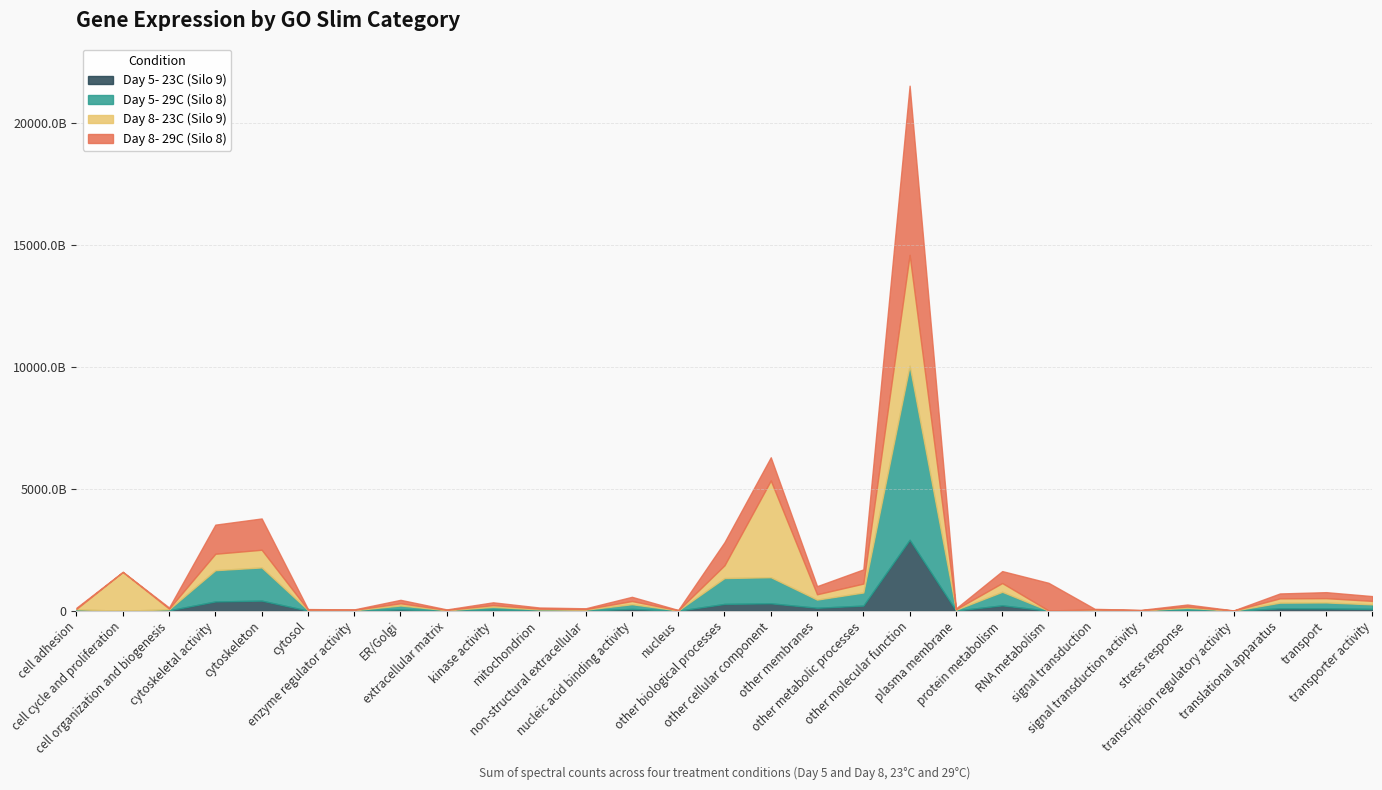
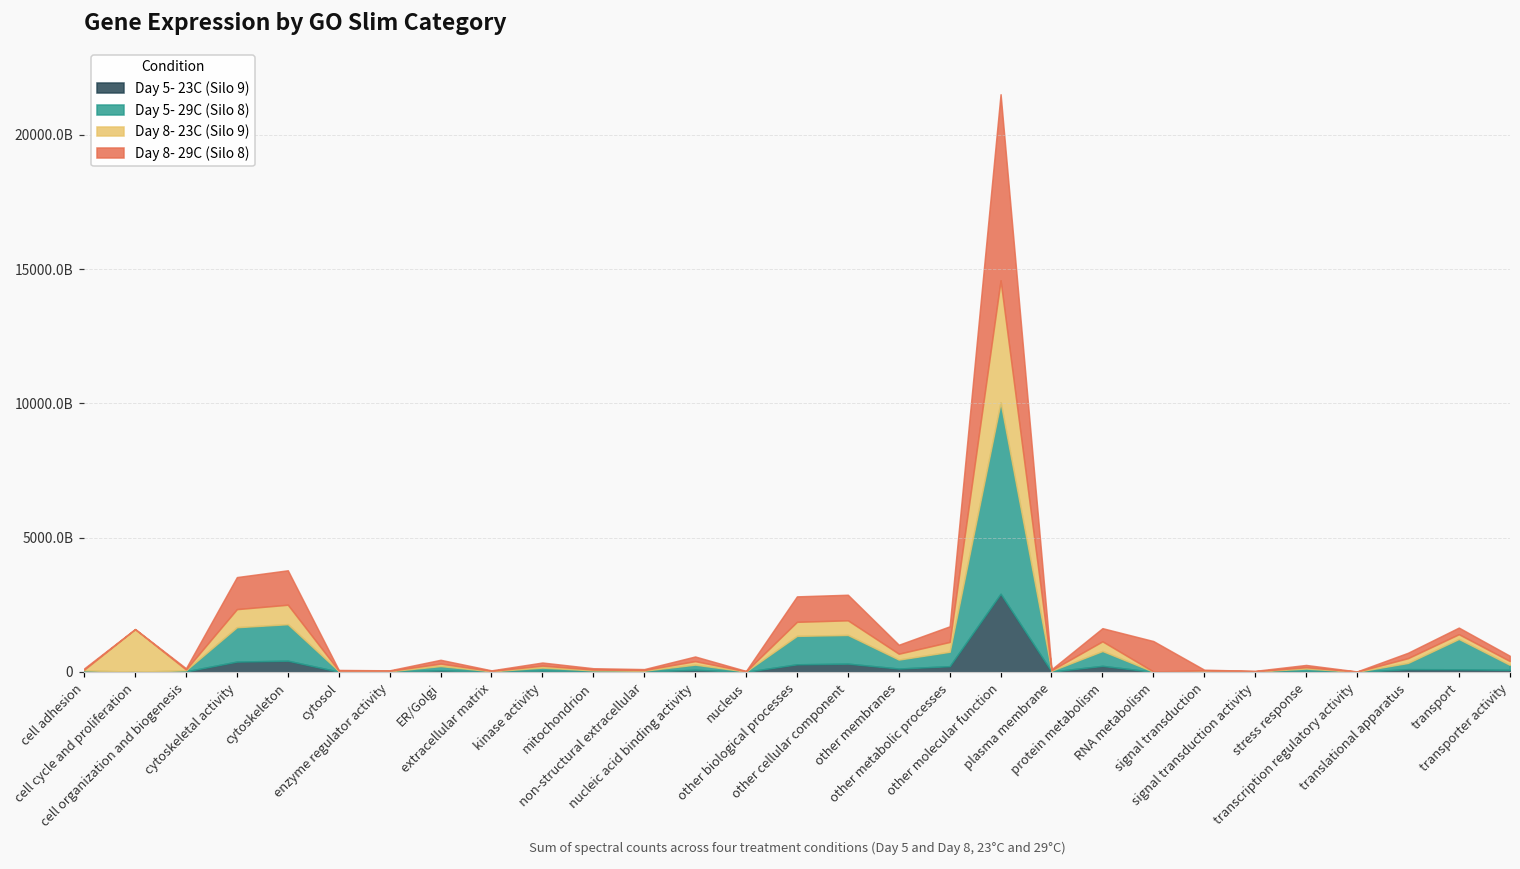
  {
    "Day 5- 23C (Silo 9)": {
      "cytoskeletal activity": 400000000000,
      "cytoskeleton": 400000000000,
      "other biological processes": 300000000000,
      "other cellular component": 300000000000,
      "other membranes": 100000000000,
      "other metabolic processes": 200000000000,
      "other molecular function": 2900000000000,
      "protein metabolism": 200000000000
    },
    "Day 5- 29C (Silo 8)": {
      "cytoskeletal activity": 1300000000000,
      "cytoskeleton": 1400000000000,
      "nucleic acid binding activity": 200000000000,
      "other biological processes": 1100000000000,
      "other cellular component": 1100000000000,
      "other membranes": 300000000000,
      "other metabolic processes": 500000000000,
      "other molecular function": 7100000000000,
      "protein metabolism": 600000000000,
      "translational apparatus": 200000000000,
-     "transport": 200000000000,
+     "transport": 1100000000000,
      "transporter activity": 200000000000
    },
    "Day 8- 23C (Silo 9)": {
      "cytoskeletal activity": 700000000000,
      "cytoskeleton": 700000000000,
      "nucleic acid binding activity": 100000000000,
      "other biological processes": 500000000000,
-     "other cellular component": 4000000000000,
+     "other cellular component": 500000000000,
      "other membranes": 200000000000,
      "other metabolic processes": 400000000000,
      "other molecular function": 4500000000000,
      "protein metabolism": 400000000000,
      "translational apparatus": 200000000000,
      "transport": 200000000000,
      "transporter activity": 100000000000
    },
    "Day 8- 29C (Silo 8)": {
      "cytoskeletal activity": 1200000000000,
      "cytoskeleton": 1300000000000,
      "ER/Golgi": 100000000000,
      "kinase activity": 100000000000,
      "nucleic acid binding activity": 200000000000,
      "other biological processes": 900000000000,
      "other cellular component": 1000000000000,
      "other membranes": 300000000000,
      "other metabolic processes": 600000000000,
      "other molecular function": 6900000000000,
      "protein metabolism": 500000000000,
      "RNA metabolism": 1100000000000,
      "translational apparatus": 200000000000,
      "transport": 200000000000,
      "transporter activity": 200000000000
    }
  }
